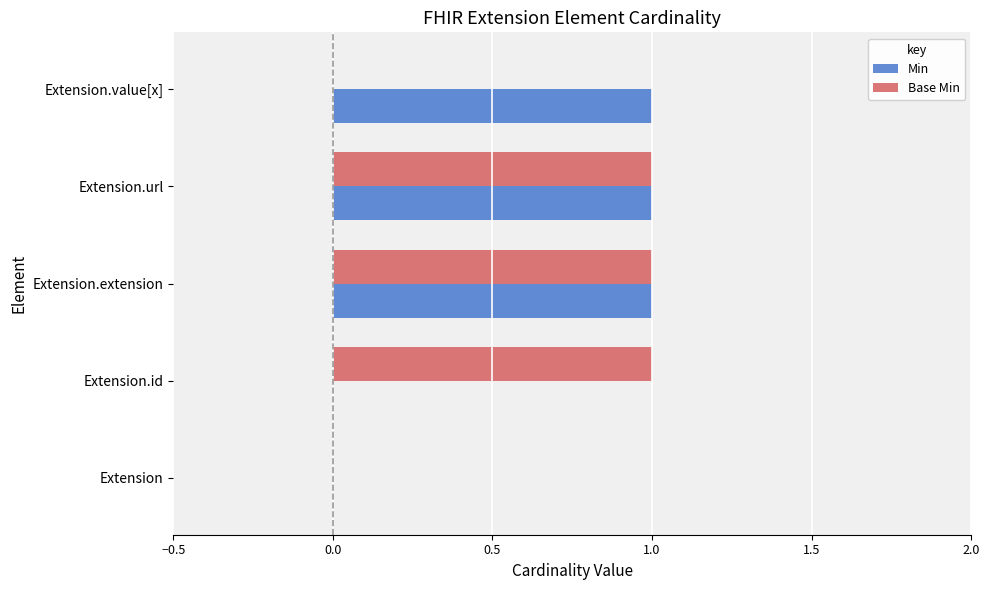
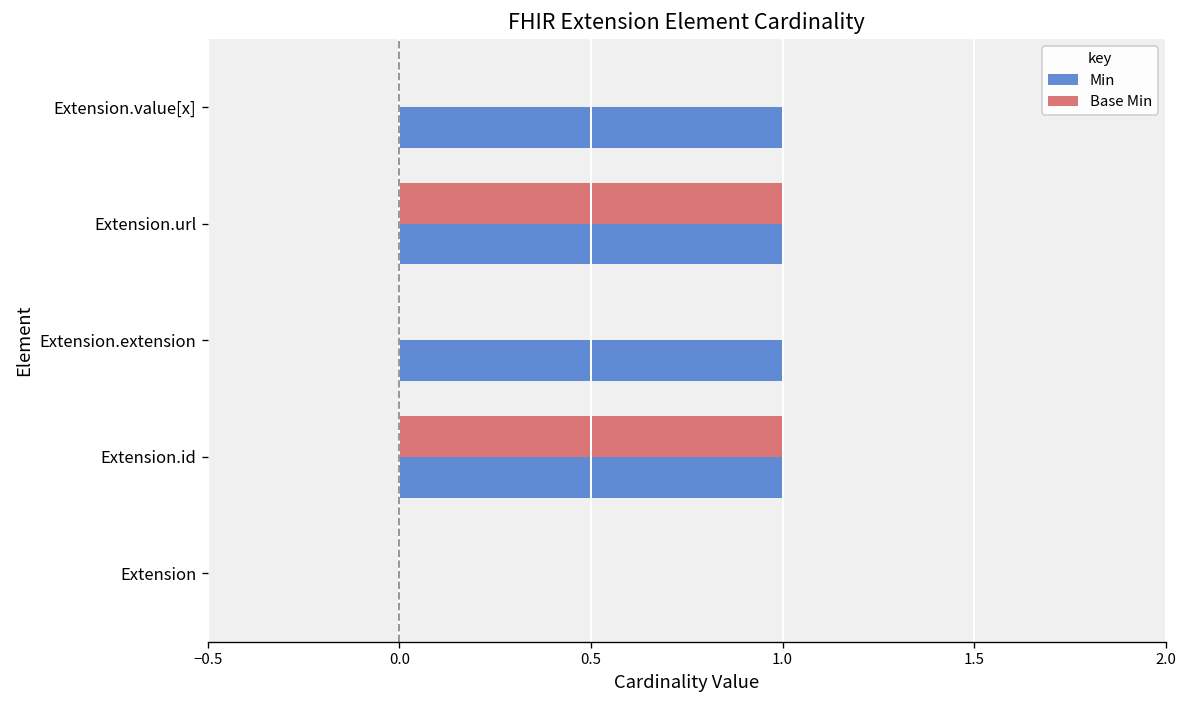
  {
    "Min": {
      "Extension.value[x]": 1,
      "Extension.url": 1,
      "Extension.extension": 1,
-     "Extension.id": 0,
+     "Extension.id": 1,
      "Extension": 0
    },
    "Base Min": {
      "Extension.value[x]": 0,
      "Extension.url": 1,
-     "Extension.extension": 1,
+     "Extension.extension": 0,
      "Extension.id": 1,
      "Extension": 0
    }
  }
